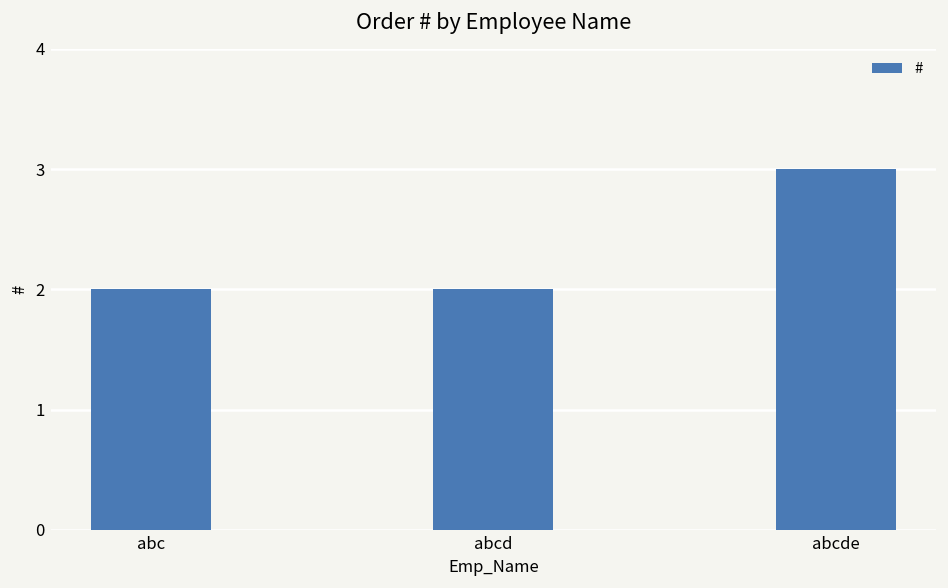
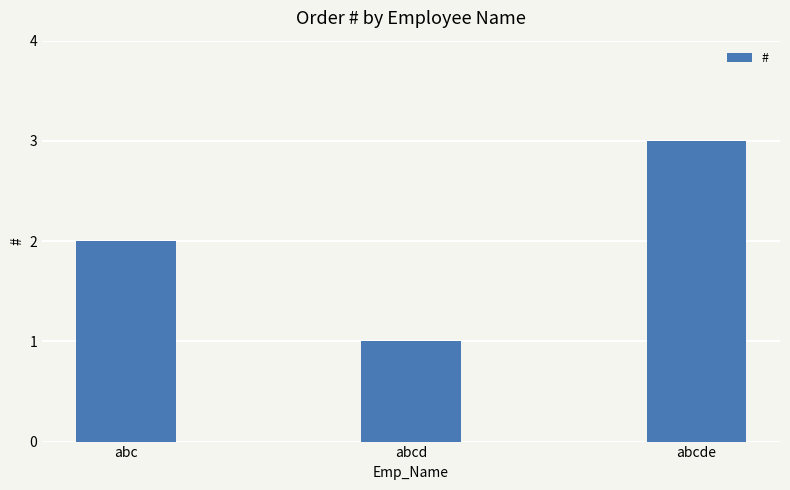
  {
    "abc": 2,
-   "abcd": 2,
+   "abcd": 1,
    "abcde": 3
  }
